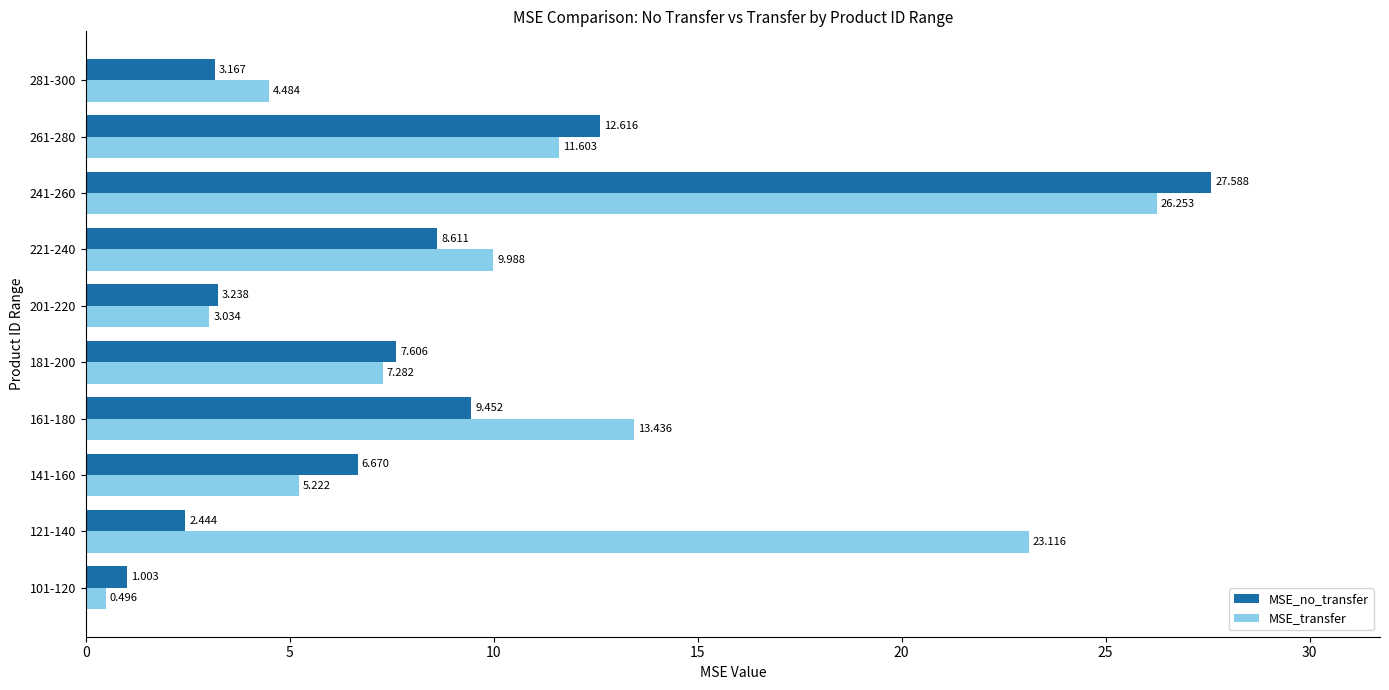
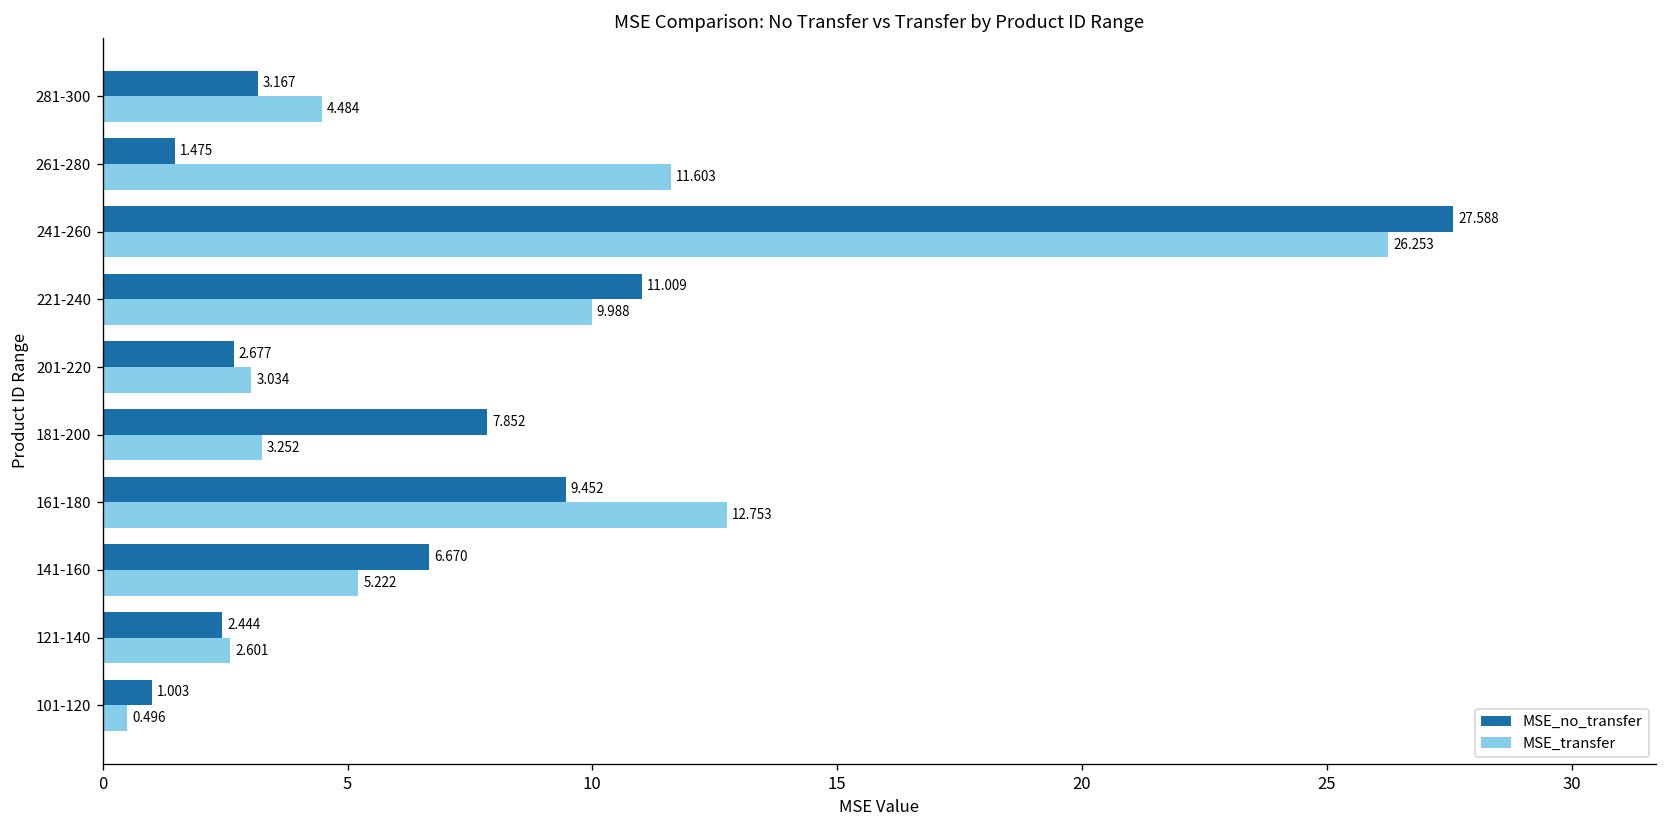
  {
    "MSE_no_transfer": {
      "281-300": 3.167,
-     "261-280": 12.616,
+     "261-280": 1.475,
      "241-260": 27.588,
-     "221-240": 8.611,
-     "201-220": 3.238,
-     "181-200": 7.606,
+     "221-240": 11.009,
+     "201-220": 2.677,
+     "181-200": 7.852,
      "161-180": 9.452,
      "141-160": 6.670,
      "121-140": 2.444,
      "101-120": 1.003
    },
    "MSE_transfer": {
      "281-300": 4.484,
      "261-280": 11.603,
      "241-260": 26.253,
      "221-240": 9.988,
      "201-220": 3.034,
-     "181-200": 7.282,
-     "161-180": 13.436,
+     "181-200": 3.252,
+     "161-180": 12.753,
      "141-160": 5.222,
-     "121-140": 23.116,
+     "121-140": 2.601,
      "101-120": 0.496
    }
  }
